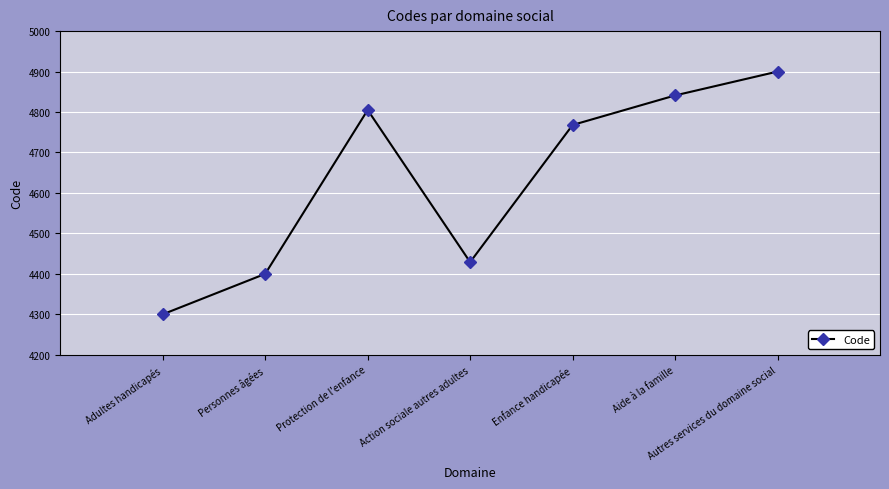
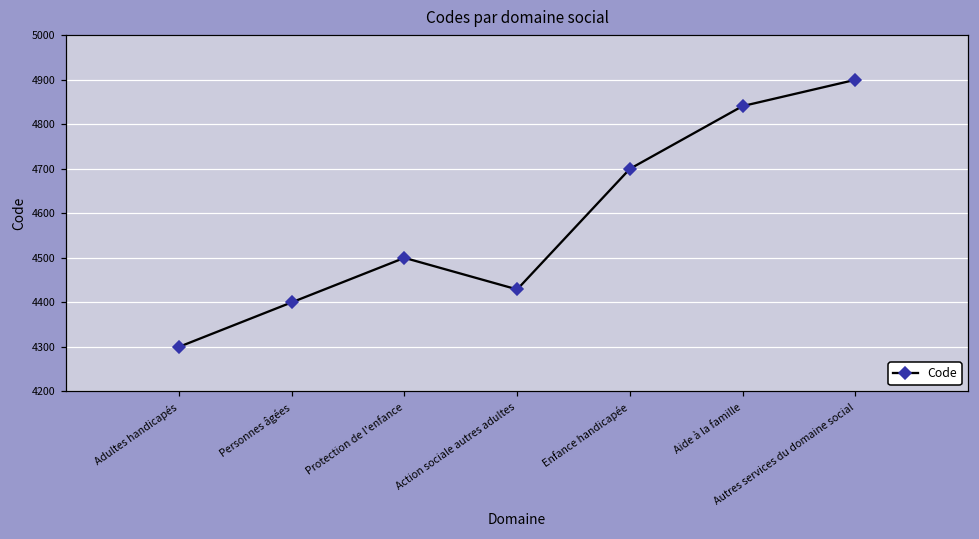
  {
    "Adultes handicapés": 4300,
    "Personnes âgées": 4400,
-   "Protection de l'enfance": 4810,
+   "Protection de l'enfance": 4500,
    "Action sociale autres adultes": 4430,
-   "Enfance handicapée": 4770,
+   "Enfance handicapée": 4700,
    "Aide à la famille": 4840,
    "Autres services du domaine social": 4900
  }
